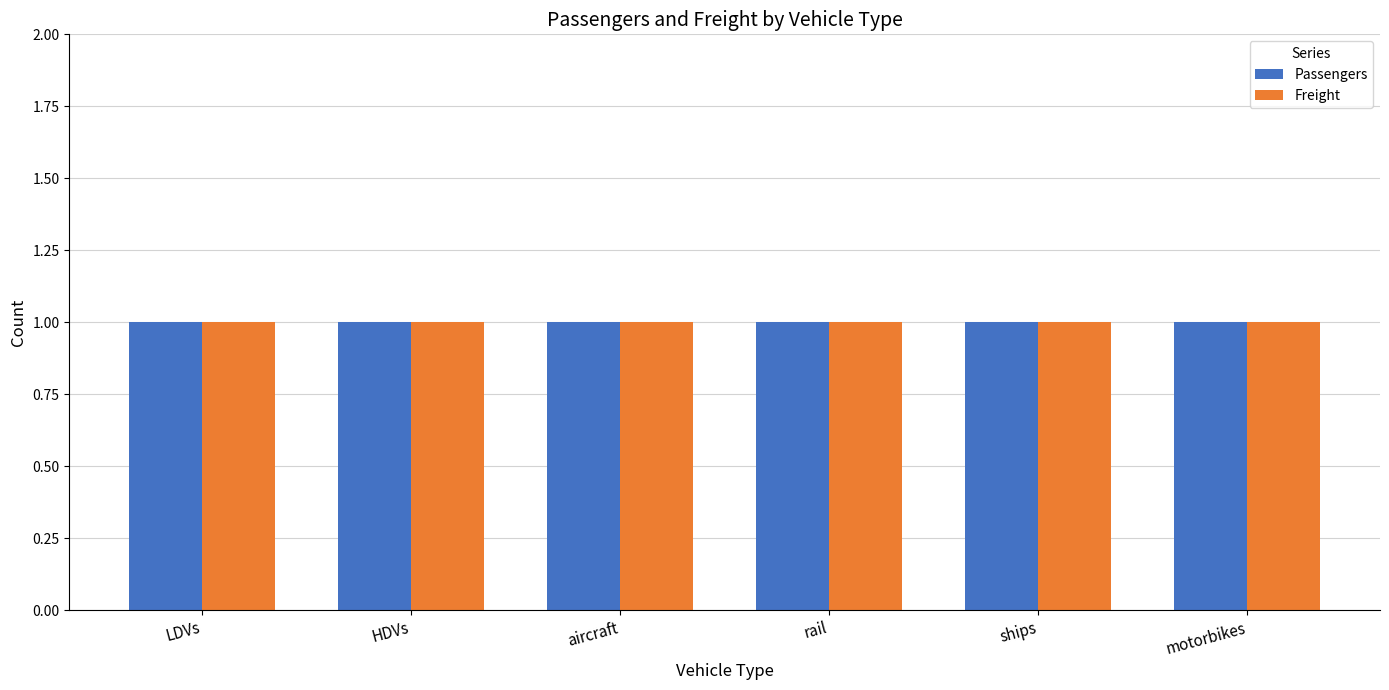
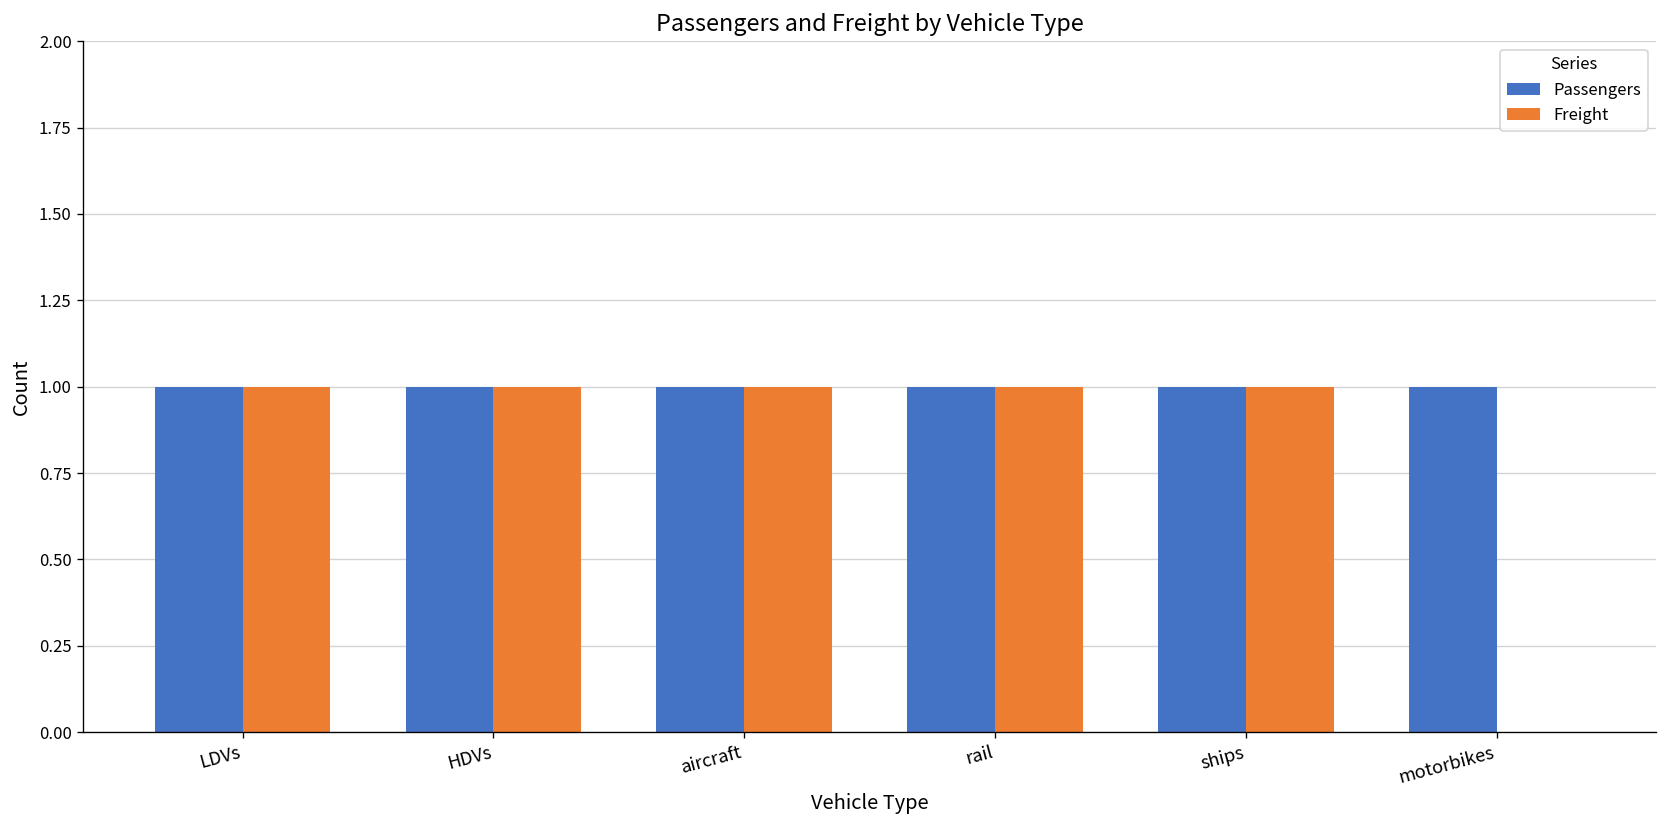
  {
    "Passengers": {
      "LDVs": 1,
      "HDVs": 1,
      "aircraft": 1,
      "rail": 1,
      "ships": 1,
      "motorbikes": 1
    },
    "Freight": {
      "LDVs": 1,
      "HDVs": 1,
      "aircraft": 1,
      "rail": 1,
      "ships": 1,
-     "motorbikes": 1
+     "motorbikes": 0
    }
  }
